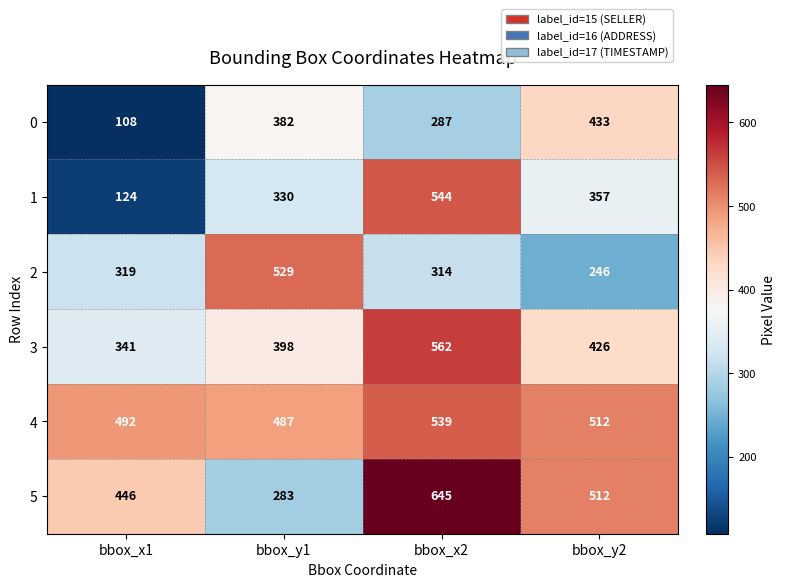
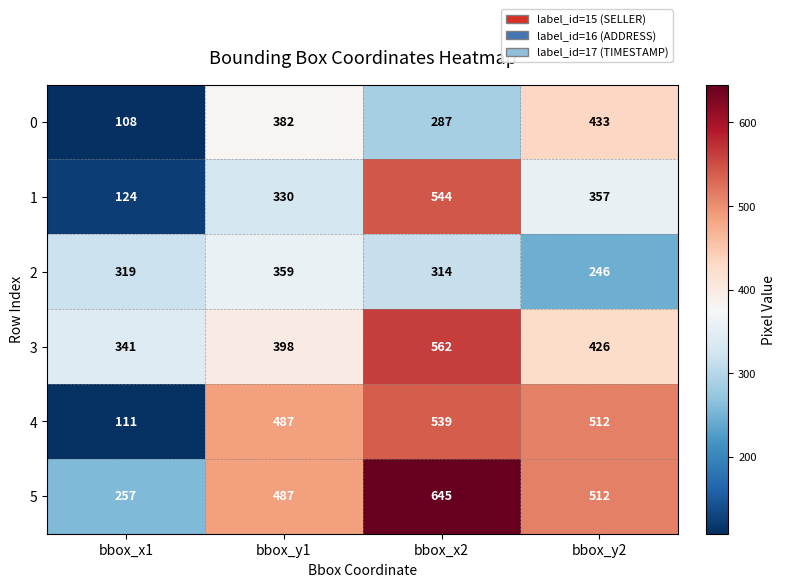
  {
    "0": {
      "bbox_x1": 108,
      "bbox_y1": 382,
      "bbox_x2": 287,
      "bbox_y2": 433
    },
    "1": {
      "bbox_x1": 124,
      "bbox_y1": 330,
      "bbox_x2": 544,
      "bbox_y2": 357
    },
    "2": {
      "bbox_x1": 319,
-     "bbox_y1": 529,
+     "bbox_y1": 359,
      "bbox_x2": 314,
      "bbox_y2": 246
    },
    "3": {
      "bbox_x1": 341,
      "bbox_y1": 398,
      "bbox_x2": 562,
      "bbox_y2": 426
    },
    "4": {
-     "bbox_x1": 492,
+     "bbox_x1": 111,
      "bbox_y1": 487,
      "bbox_x2": 539,
      "bbox_y2": 512
    },
    "5": {
-     "bbox_x1": 446,
-     "bbox_y1": 283,
+     "bbox_x1": 257,
+     "bbox_y1": 487,
      "bbox_x2": 645,
      "bbox_y2": 512
    }
  }
